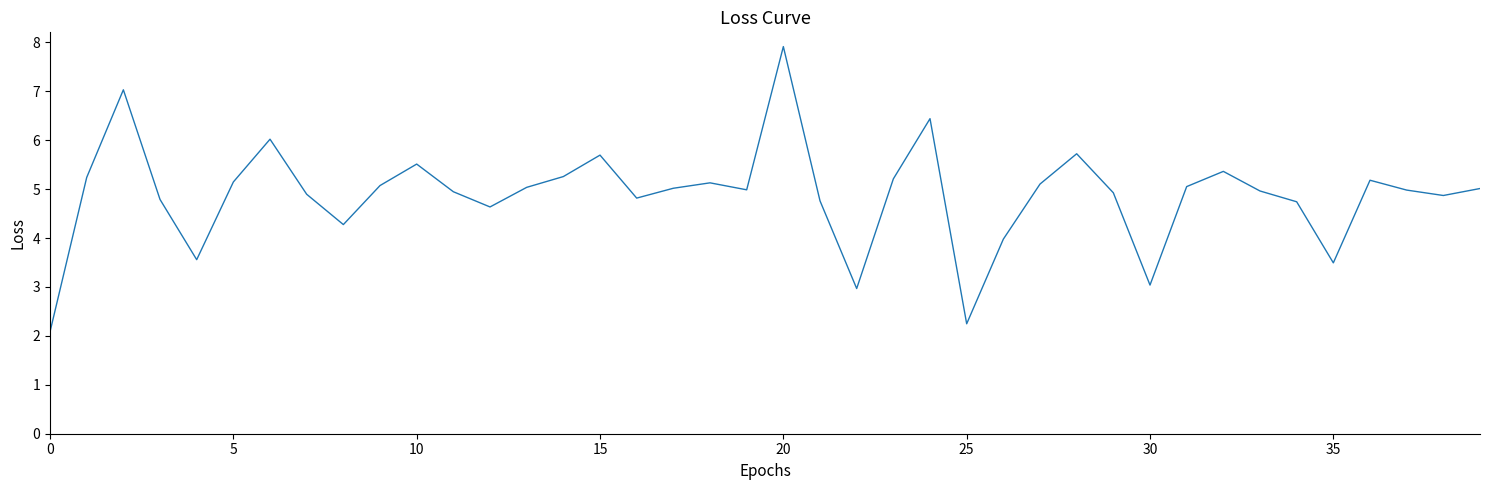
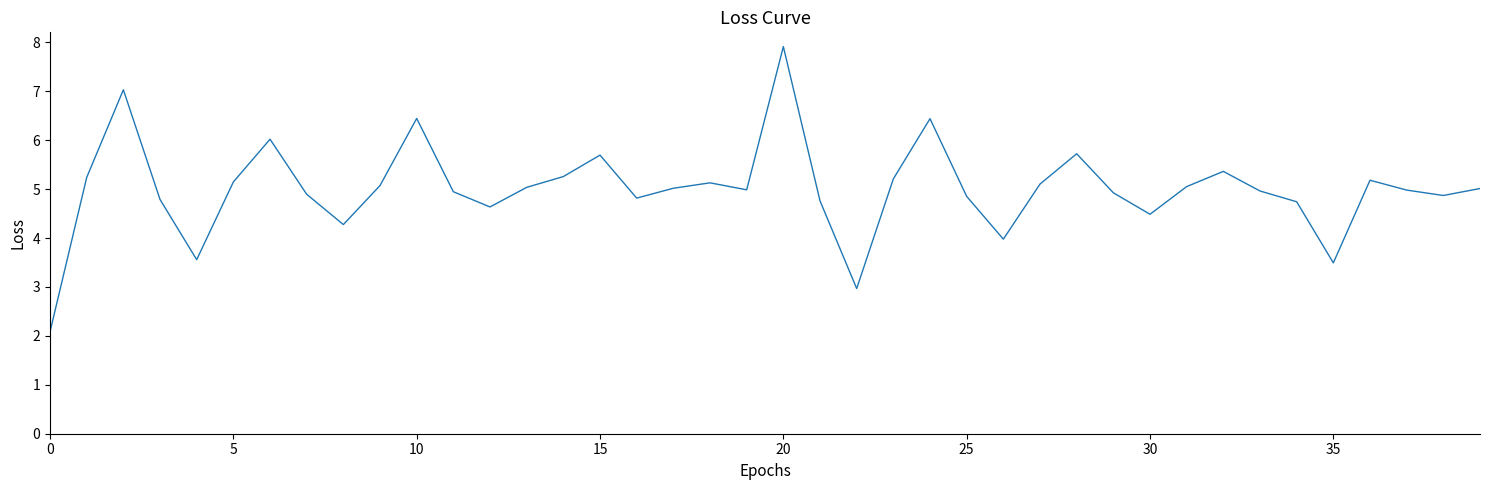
  {
    "0": 2.1,
    "5": 5.1,
-   "10": 5.5,
+   "10": 6.4,
    "15": 5.7,
    "20": 7.9,
-   "25": 2.2,
-   "30": 3.0,
+   "25": 4.9,
+   "30": 4.5,
    "35": 3.5
  }
